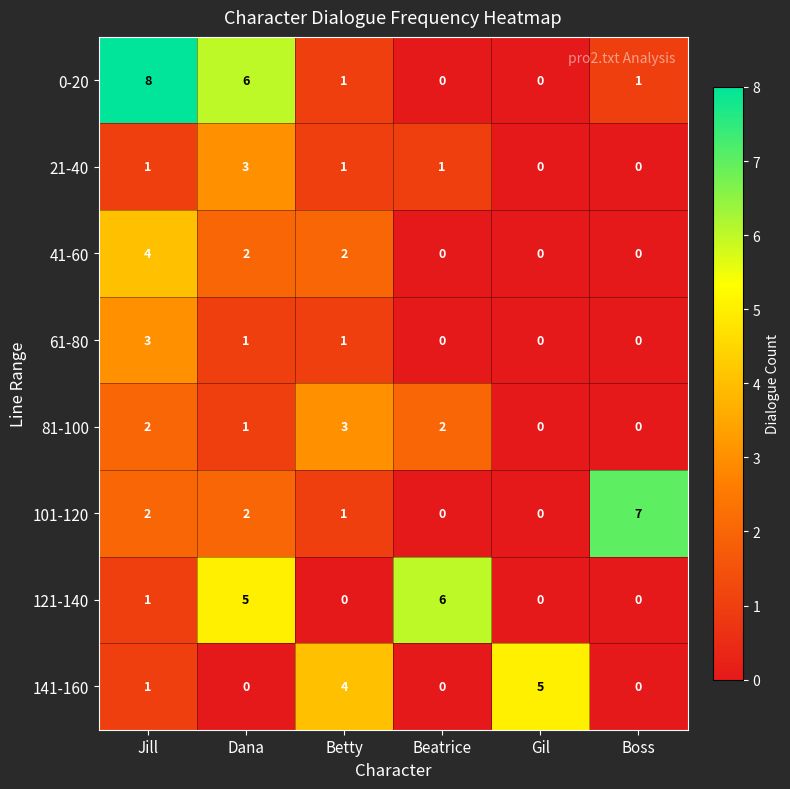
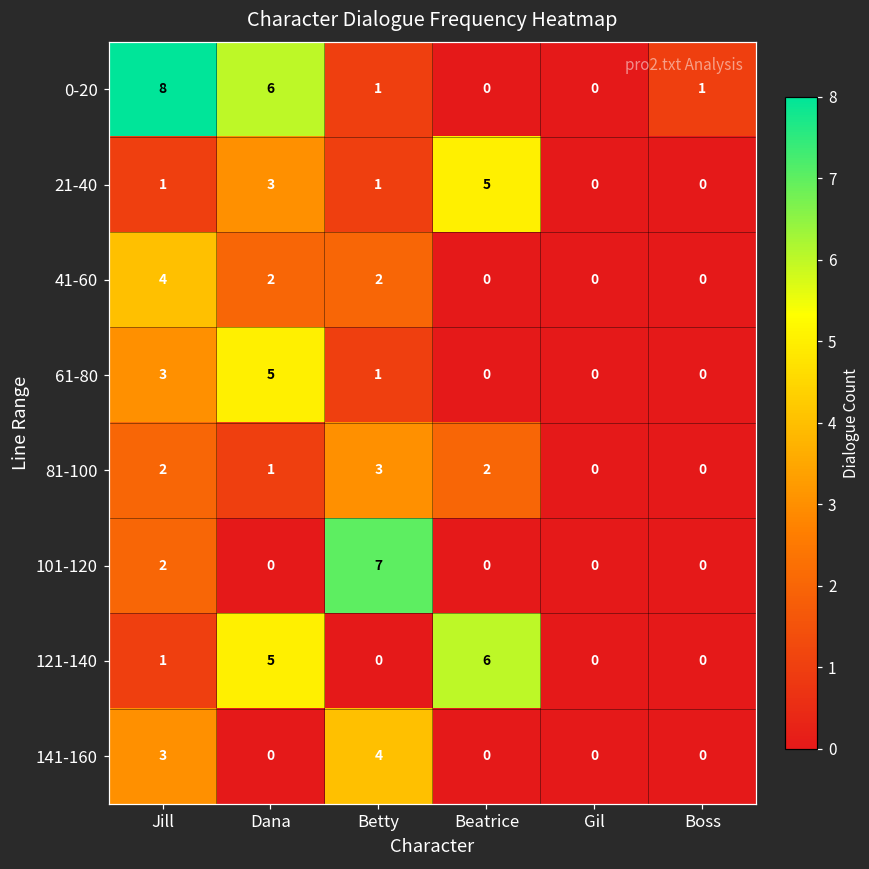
  {
    "0-20": {
      "Jill": 8,
      "Dana": 6,
      "Betty": 1,
      "Beatrice": 0,
      "Gil": 0
    },
    "21-40": {
      "Jill": 1,
      "Dana": 3,
      "Betty": 1,
-     "Beatrice": 1,
+     "Beatrice": 5,
      "Gil": 0,
      "Boss": 0
    },
    "41-60": {
      "Jill": 4,
      "Dana": 2,
      "Betty": 2,
      "Beatrice": 0,
      "Gil": 0,
      "Boss": 0
    },
    "61-80": {
      "Jill": 3,
-     "Dana": 1,
+     "Dana": 5,
      "Betty": 1,
      "Beatrice": 0,
      "Gil": 0,
      "Boss": 0
    },
    "81-100": {
      "Jill": 2,
      "Dana": 1,
      "Betty": 3,
      "Beatrice": 2,
      "Gil": 0,
      "Boss": 0
    },
    "101-120": {
      "Jill": 2,
-     "Dana": 2,
-     "Betty": 1,
+     "Dana": 0,
+     "Betty": 7,
      "Beatrice": 0,
      "Gil": 0,
-     "Boss": 7
+     "Boss": 0
    },
    "121-140": {
      "Jill": 1,
      "Dana": 5,
      "Betty": 0,
      "Beatrice": 6,
      "Gil": 0,
      "Boss": 0
    },
    "141-160": {
-     "Jill": 1,
+     "Jill": 3,
      "Dana": 0,
      "Betty": 4,
      "Beatrice": 0,
-     "Gil": 5,
+     "Gil": 0,
      "Boss": 0
    }
  }
